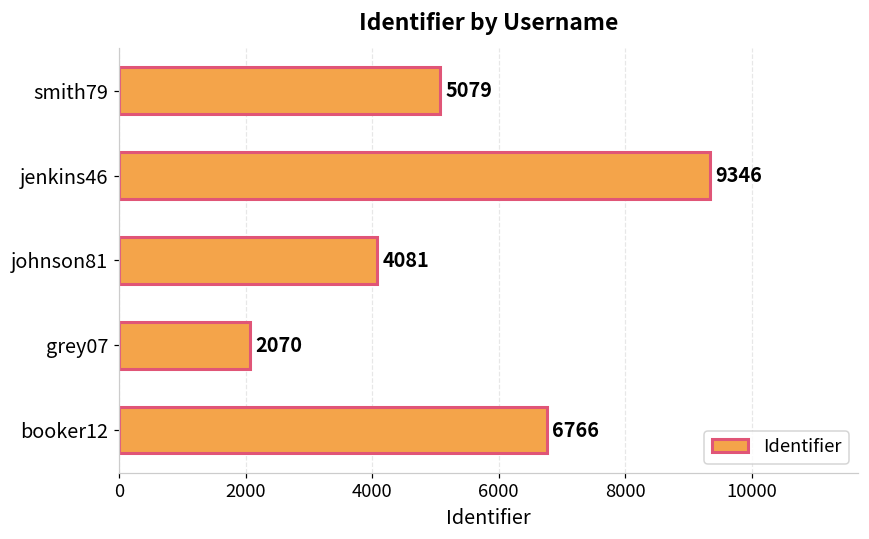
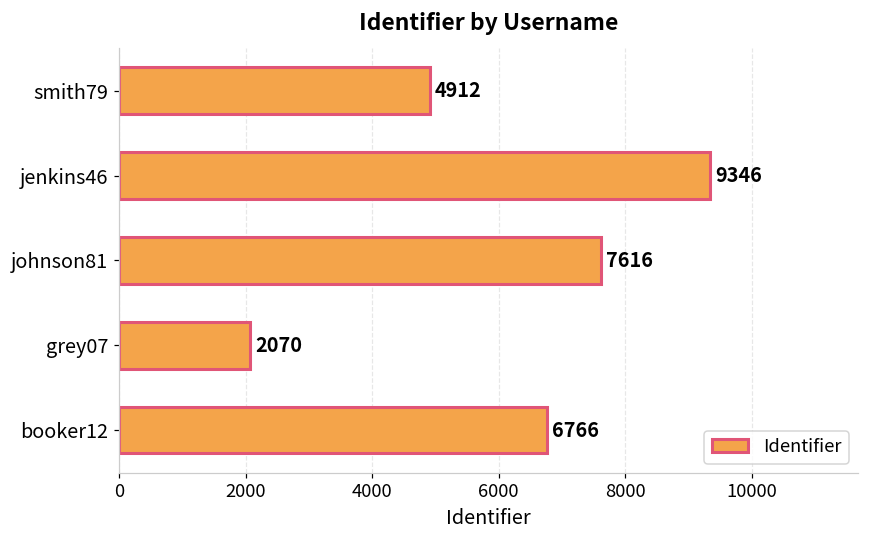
  {
-   "smith79": 5079,
+   "smith79": 4912,
    "jenkins46": 9346,
-   "johnson81": 4081,
+   "johnson81": 7616,
    "grey07": 2070,
    "booker12": 6766
  }
